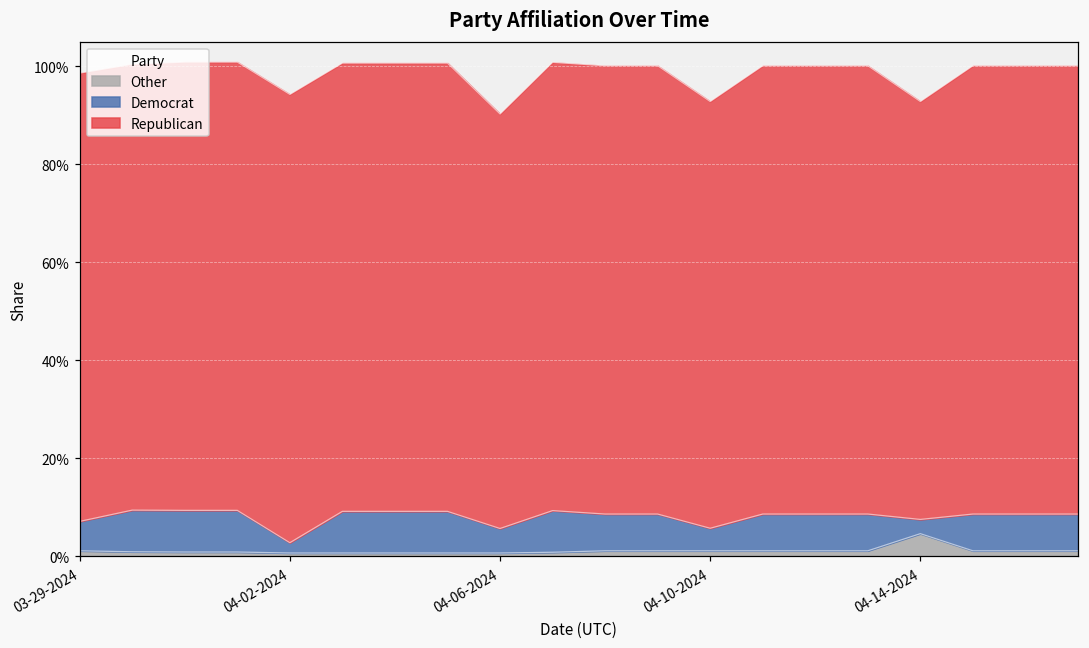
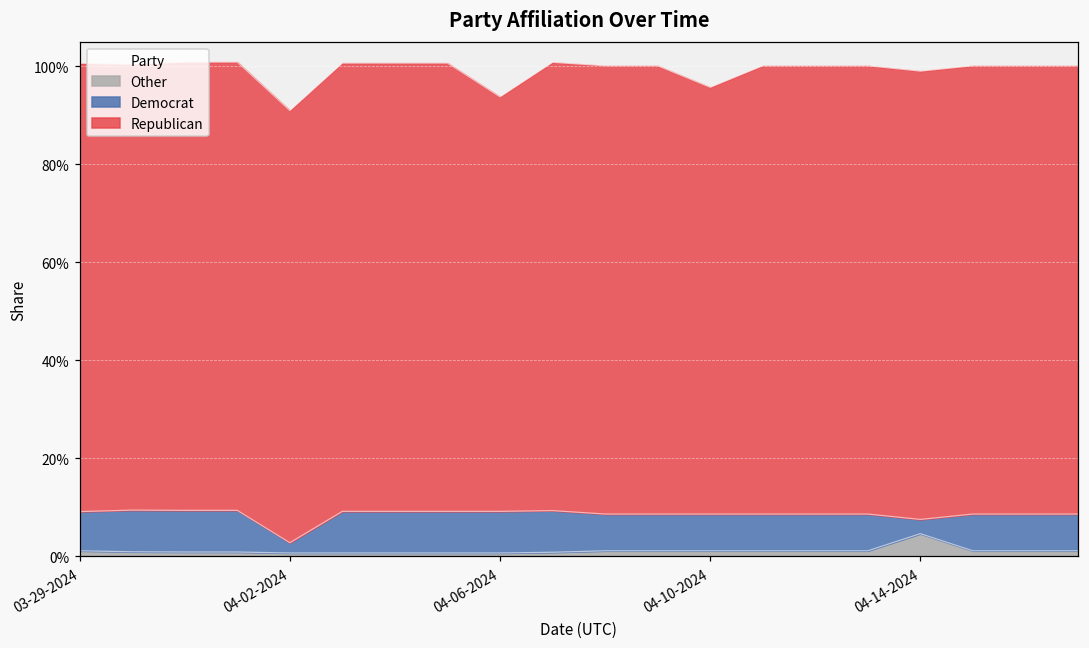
  {
    "Other": {
      "03-29-2024": "1%",
      "04-02-2024": "1%",
      "04-06-2024": "1%",
      "04-10-2024": "1%",
      "04-14-2024": "5%"
    },
    "Democrat": {
-     "03-29-2024": "6%",
+     "03-29-2024": "8%",
      "04-02-2024": "2%",
-     "04-06-2024": "5%",
-     "04-10-2024": "5%",
+     "04-06-2024": "9%",
+     "04-10-2024": "8%",
      "04-14-2024": "3%"
    },
    "Republican": {
      "03-29-2024": "92%",
-     "04-02-2024": "92%",
+     "04-02-2024": "88%",
      "04-06-2024": "85%",
      "04-10-2024": "87%",
-     "04-14-2024": "85%"
+     "04-14-2024": "92%"
    }
  }
